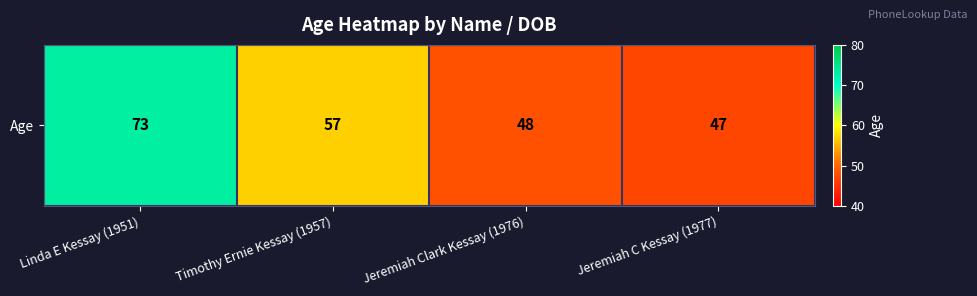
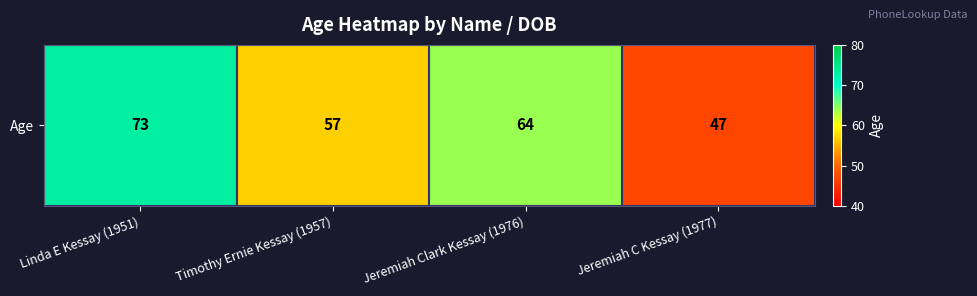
  {
    "Age": {
      "Linda E Kessay (1951)": 73,
      "Timothy Ernie Kessay (1957)": 57,
-     "Jeremiah Clark Kessay (1976)": 48,
+     "Jeremiah Clark Kessay (1976)": 64,
      "Jeremiah C Kessay (1977)": 47
    }
  }
